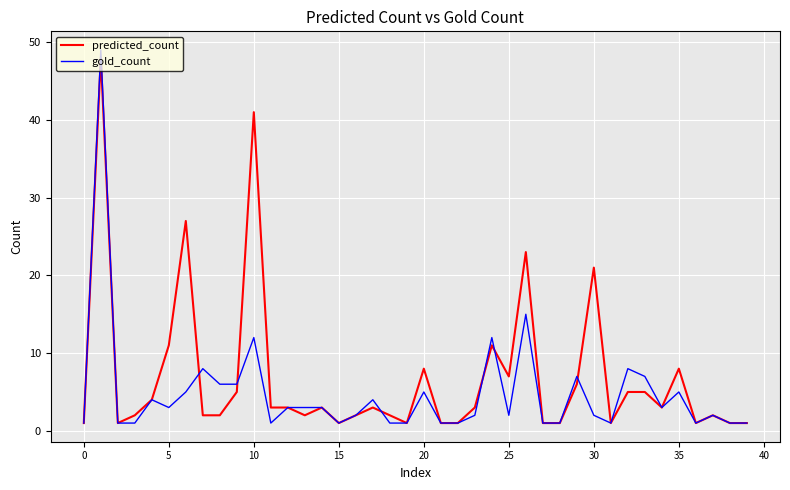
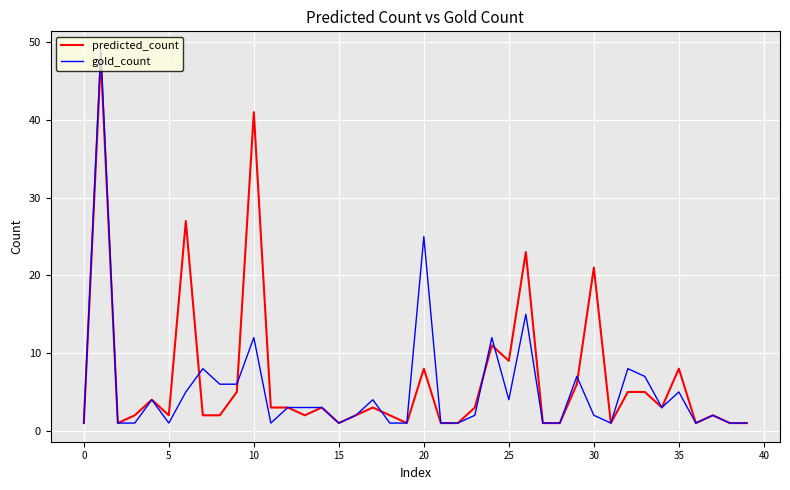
  {
    "predicted_count": {
-     "5": 11,
+     "5": 2,
      "10": 41,
      "20": 8,
-     "25": 7,
+     "25": 9,
      "30": 21,
      "35": 8
    },
    "gold_count": {
-     "5": 3,
+     "5": 1,
      "10": 12,
-     "20": 5,
-     "25": 2,
+     "20": 25,
+     "25": 4,
      "30": 2,
      "35": 5
    }
  }
